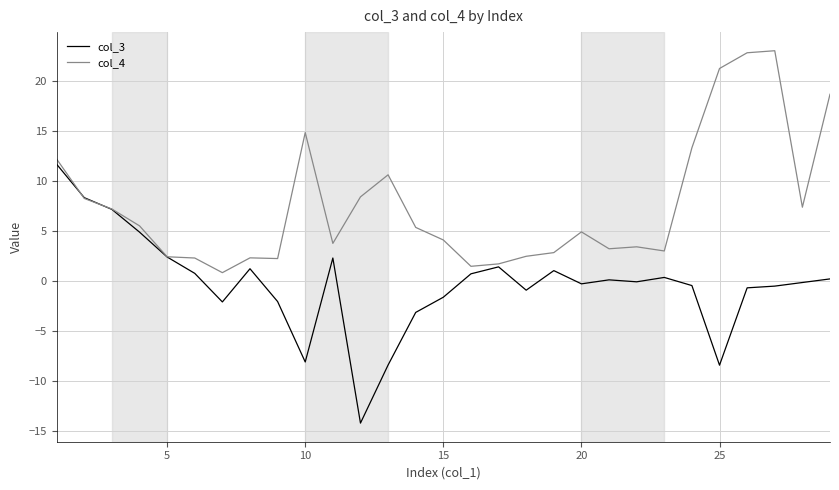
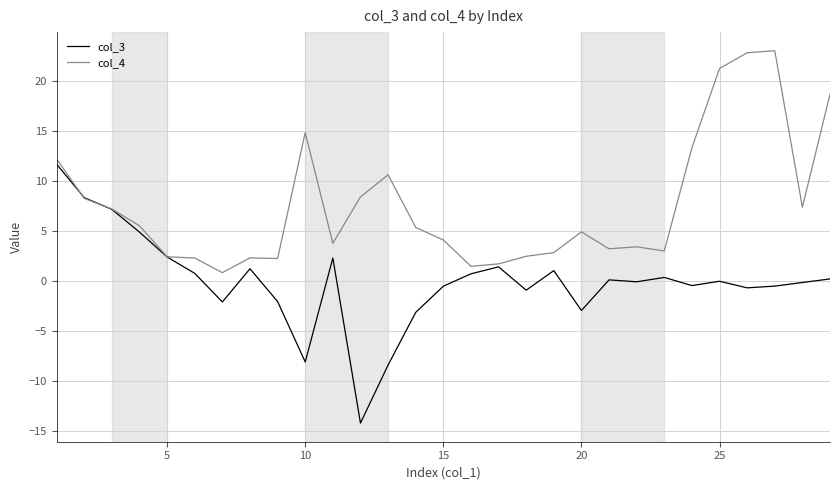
  {
    "col_3": {
      "10": -8.1,
-     "15": -1.6,
-     "20": -0.3,
-     "25": -8.4
+     "15": -0.5,
+     "20": -2.9,
+     "25": 0.0
    },
    "col_4": {
      "10": 14.8,
      "15": 4.1,
      "20": 4.9,
      "25": 21.2
    }
  }
